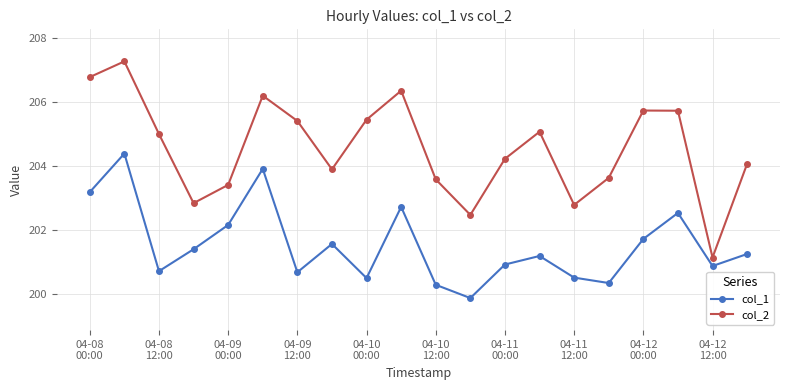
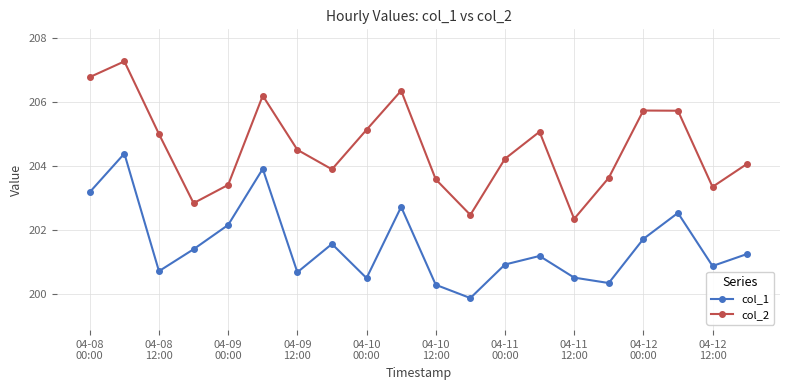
  {
    "col_1": {
      "04-08 00:00": 203.2,
      "04-08 12:00": 200.7,
      "04-09 00:00": 202.2,
      "04-09 12:00": 200.7,
      "04-10 00:00": 200.5,
      "04-10 12:00": 200.3,
      "04-11 00:00": 200.9,
      "04-11 12:00": 200.5,
      "04-12 00:00": 201.7,
      "04-12 12:00": 200.9
    },
    "col_2": {
      "04-08 00:00": 206.8,
      "04-08 12:00": 205.0,
      "04-09 00:00": 203.4,
-     "04-09 12:00": 205.4,
-     "04-10 00:00": 205.4,
+     "04-09 12:00": 204.5,
+     "04-10 00:00": 205.1,
      "04-10 12:00": 203.6,
      "04-11 00:00": 204.2,
-     "04-11 12:00": 202.8,
+     "04-11 12:00": 202.3,
      "04-12 00:00": 205.7,
-     "04-12 12:00": 201.1
+     "04-12 12:00": 203.3
    }
  }
